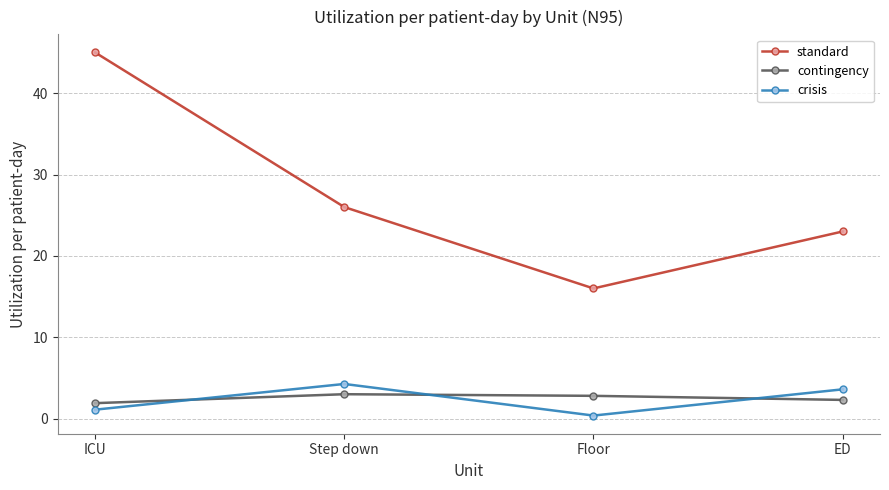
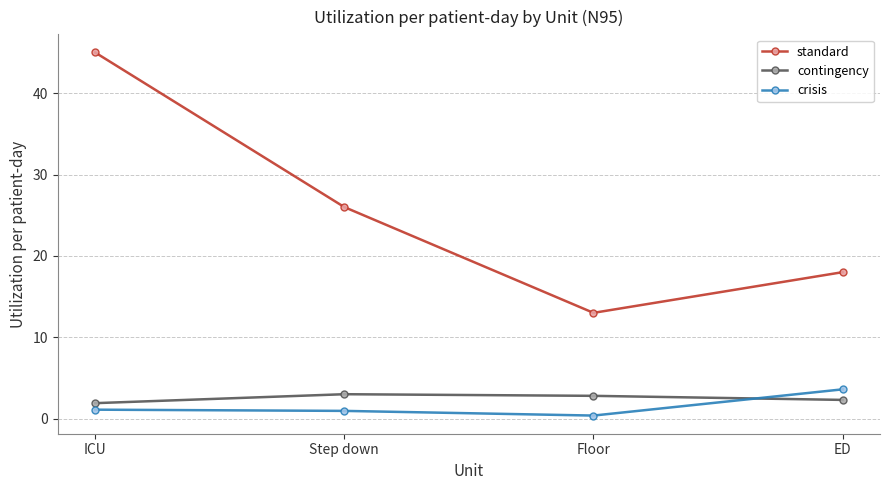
  {
    "standard": {
      "ICU": 45,
      "Step down": 26,
-     "Floor": 16,
-     "ED": 23
+     "Floor": 13,
+     "ED": 18
    },
    "contingency": {
      "ICU": 2,
      "Step down": 3,
      "Floor": 3,
      "ED": 2
    },
    "crisis": {
      "ICU": 1,
-     "Step down": 4,
+     "Step down": 1,
      "Floor": 0,
      "ED": 4
    }
  }
